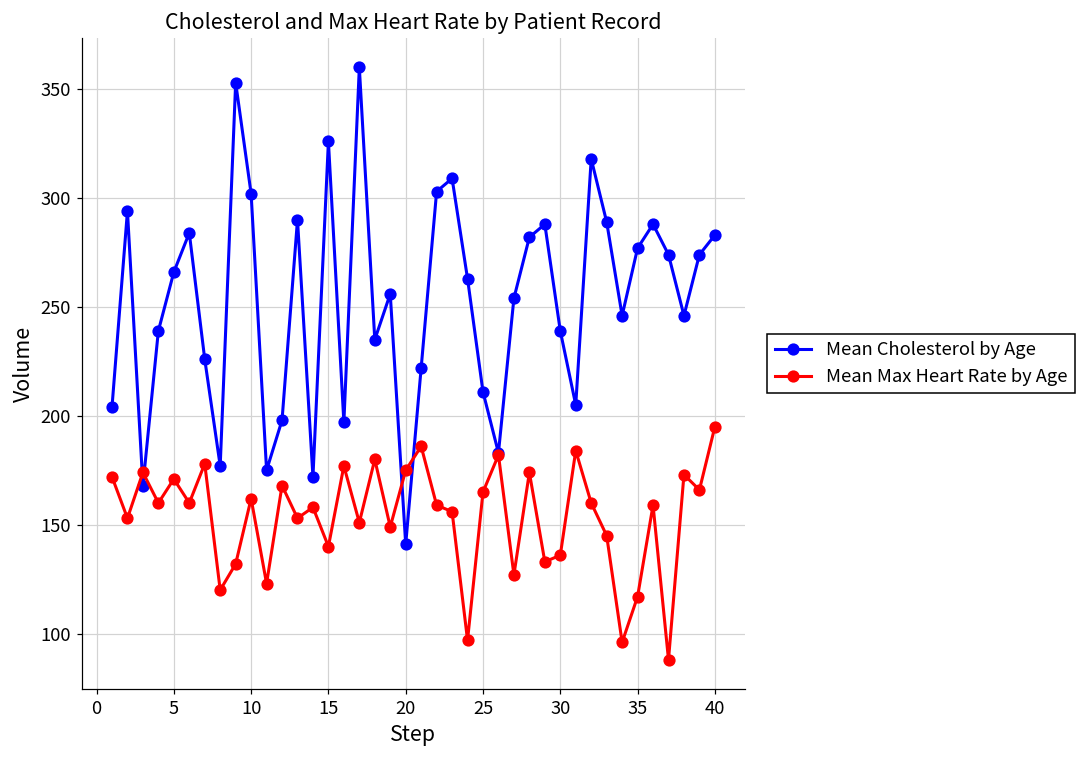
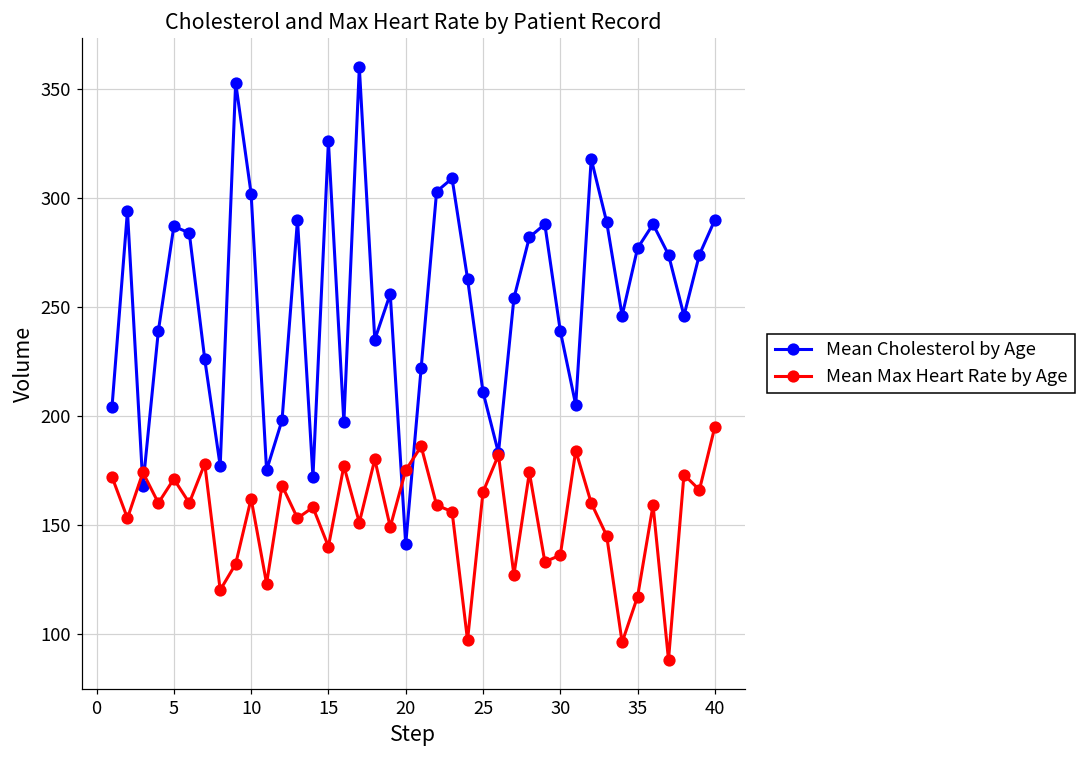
  {
    "Mean Cholesterol by Age": {
-     "5": 266,
+     "5": 287,
      "10": 302,
      "15": 326,
      "20": 141,
      "25": 211,
      "30": 239,
      "35": 277,
-     "40": 283
+     "40": 290
    },
    "Mean Max Heart Rate by Age": {
      "5": 171,
      "10": 162,
      "15": 140,
      "20": 175,
      "25": 165,
      "30": 136,
      "35": 117,
      "40": 195
    }
  }
